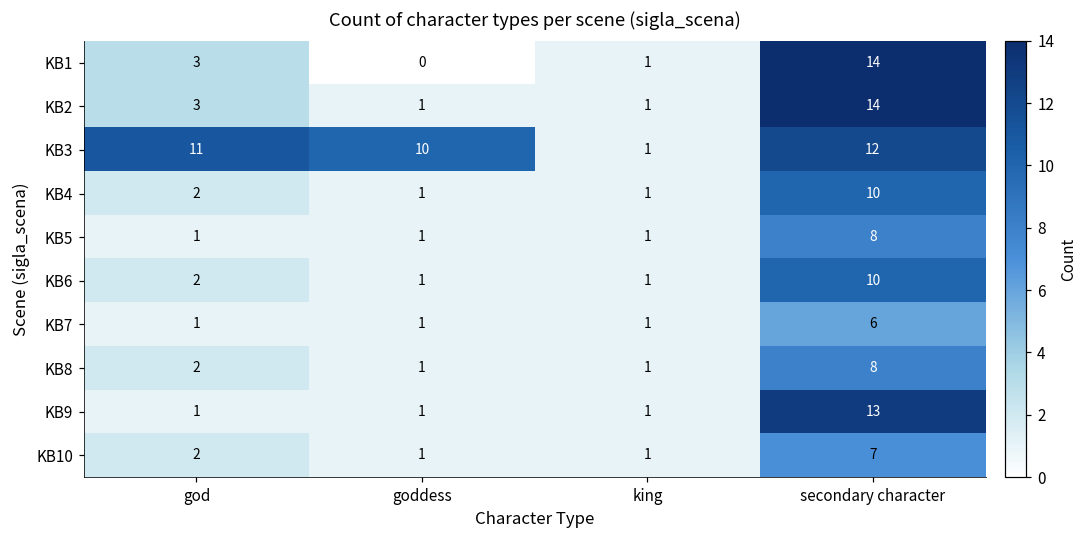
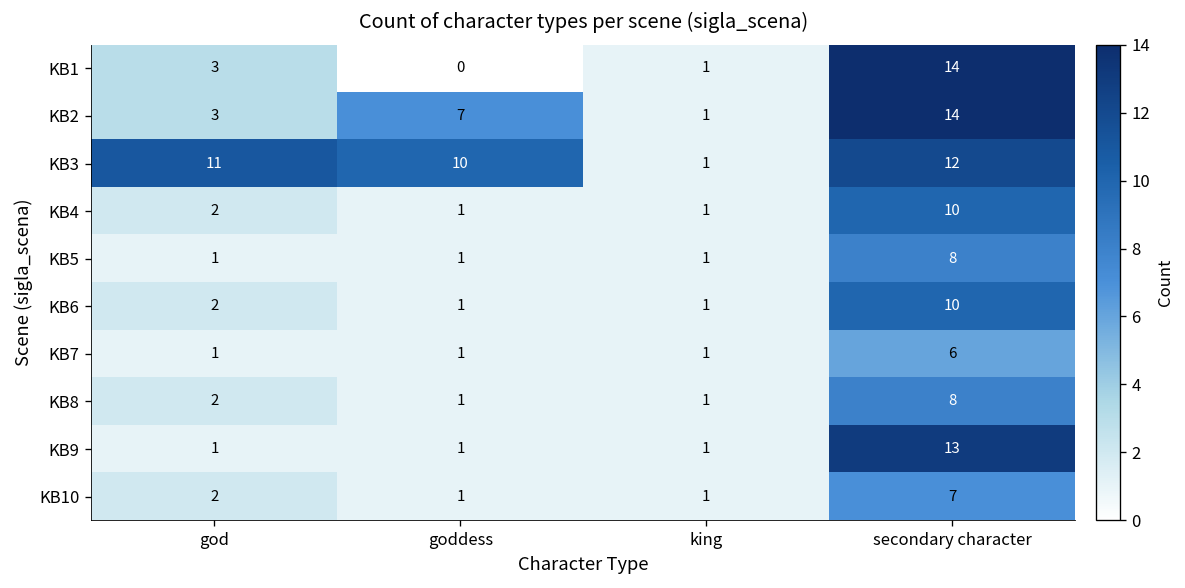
  {
    "KB1": {
      "god": 3,
      "goddess": 0,
      "king": 1,
      "secondary character": 14
    },
    "KB2": {
      "god": 3,
-     "goddess": 1,
+     "goddess": 7,
      "king": 1,
      "secondary character": 14
    },
    "KB3": {
      "god": 11,
      "goddess": 10,
      "king": 1,
      "secondary character": 12
    },
    "KB4": {
      "god": 2,
      "goddess": 1,
      "king": 1,
      "secondary character": 10
    },
    "KB5": {
      "god": 1,
      "goddess": 1,
      "king": 1,
      "secondary character": 8
    },
    "KB6": {
      "god": 2,
      "goddess": 1,
      "king": 1,
      "secondary character": 10
    },
    "KB7": {
      "god": 1,
      "goddess": 1,
      "king": 1,
      "secondary character": 6
    },
    "KB8": {
      "god": 2,
      "goddess": 1,
      "king": 1,
      "secondary character": 8
    },
    "KB9": {
      "god": 1,
      "goddess": 1,
      "king": 1,
      "secondary character": 13
    },
    "KB10": {
      "god": 2,
      "goddess": 1,
      "king": 1,
      "secondary character": 7
    }
  }
